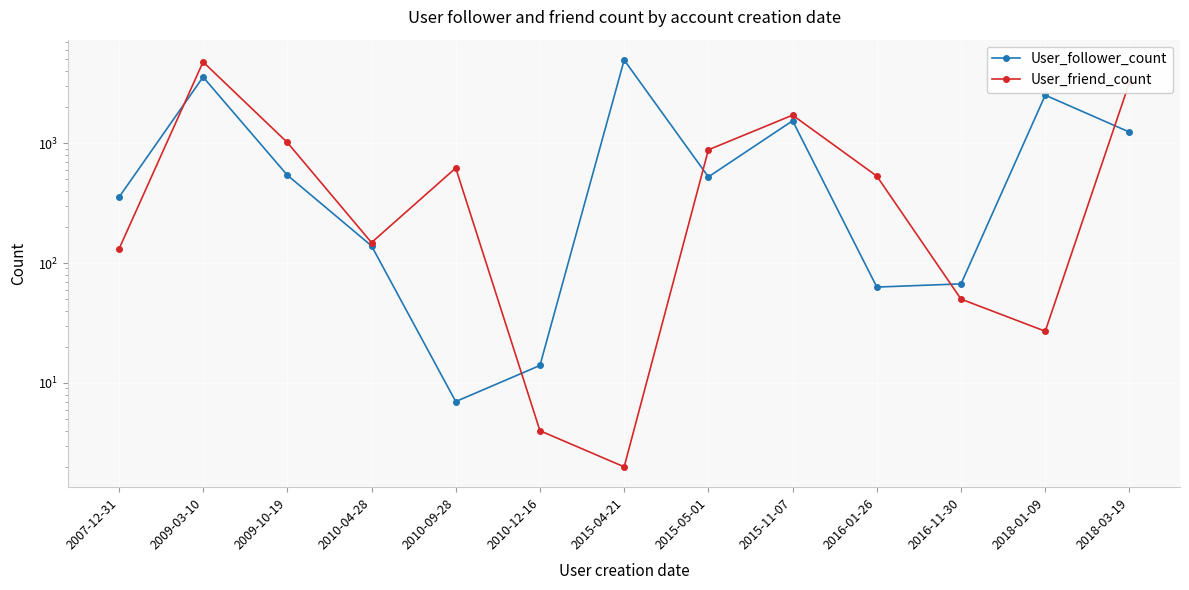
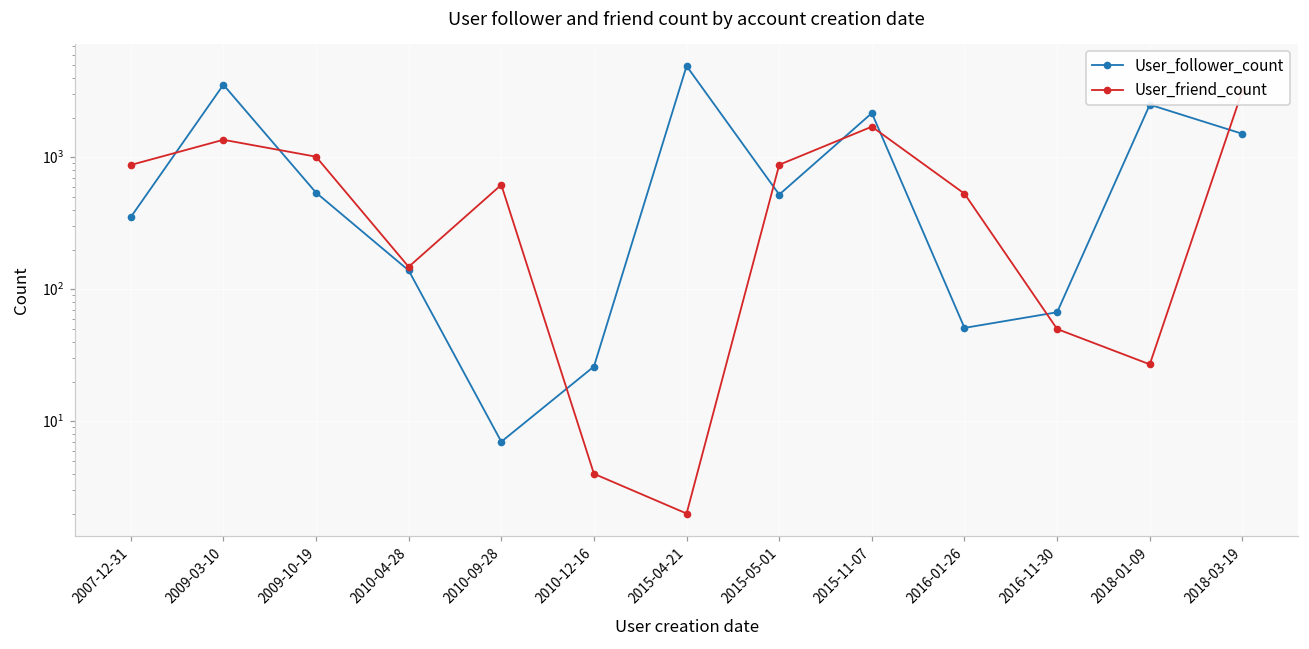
  {
    "User_follower_count": {
      "2007-12-31": 350,
      "2009-03-10": 3500,
      "2009-10-19": 500,
      "2010-04-28": 140,
      "2010-09-28": 7,
-     "2010-12-16": 14,
+     "2010-12-16": 26,
      "2015-04-21": 4900,
      "2015-05-01": 500,
-     "2015-11-07": 1500,
-     "2016-01-26": 60,
+     "2015-11-07": 2200,
+     "2016-01-26": 51,
      "2016-11-30": 70,
      "2018-01-09": 2500,
-     "2018-03-19": 1200
+     "2018-03-19": 1500
    },
    "User_friend_count": {
-     "2007-12-31": 130,
-     "2009-03-10": 4700,
+     "2007-12-31": 900,
+     "2009-03-10": 1400,
      "2009-10-19": 1000,
      "2010-04-28": 150,
      "2010-09-28": 600,
      "2010-12-16": 4,
      "2015-04-21": 2,
      "2015-05-01": 900,
      "2015-11-07": 1700,
      "2016-01-26": 500,
      "2016-11-30": 50,
      "2018-01-09": 27
    }
  }
